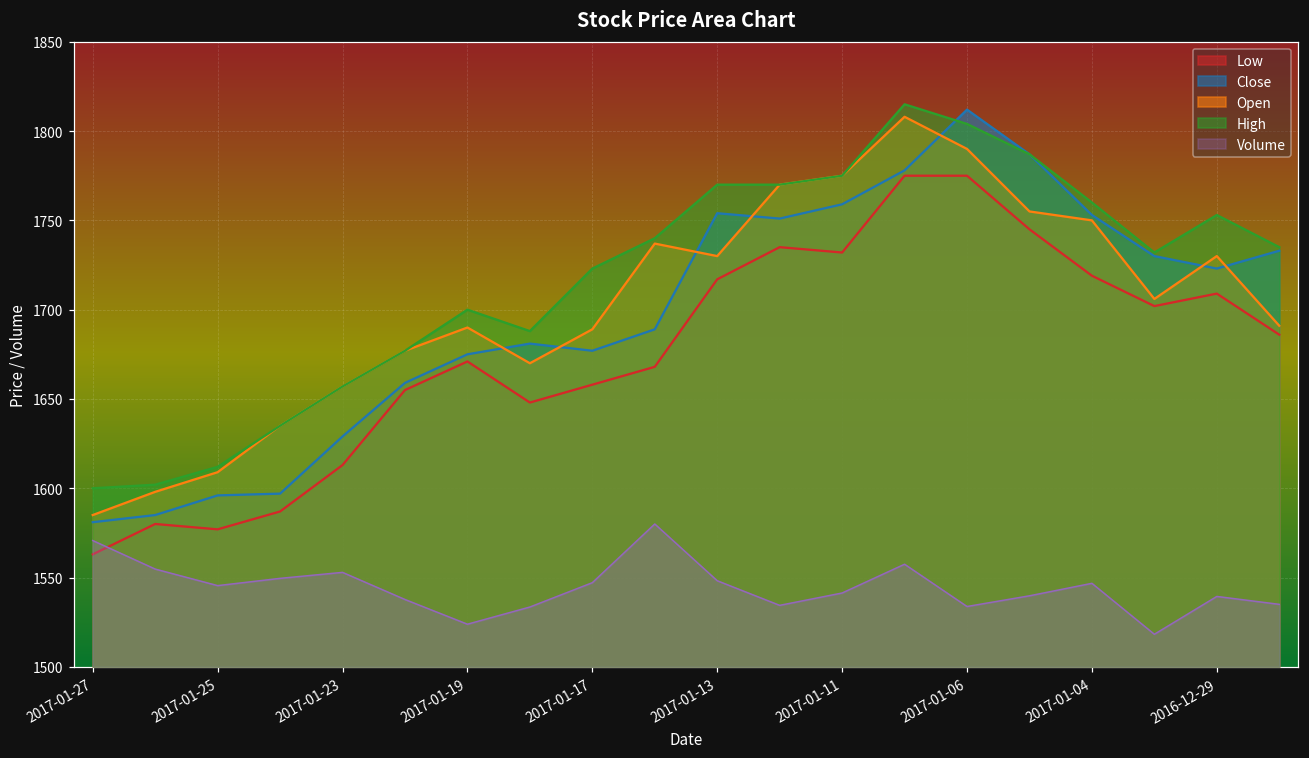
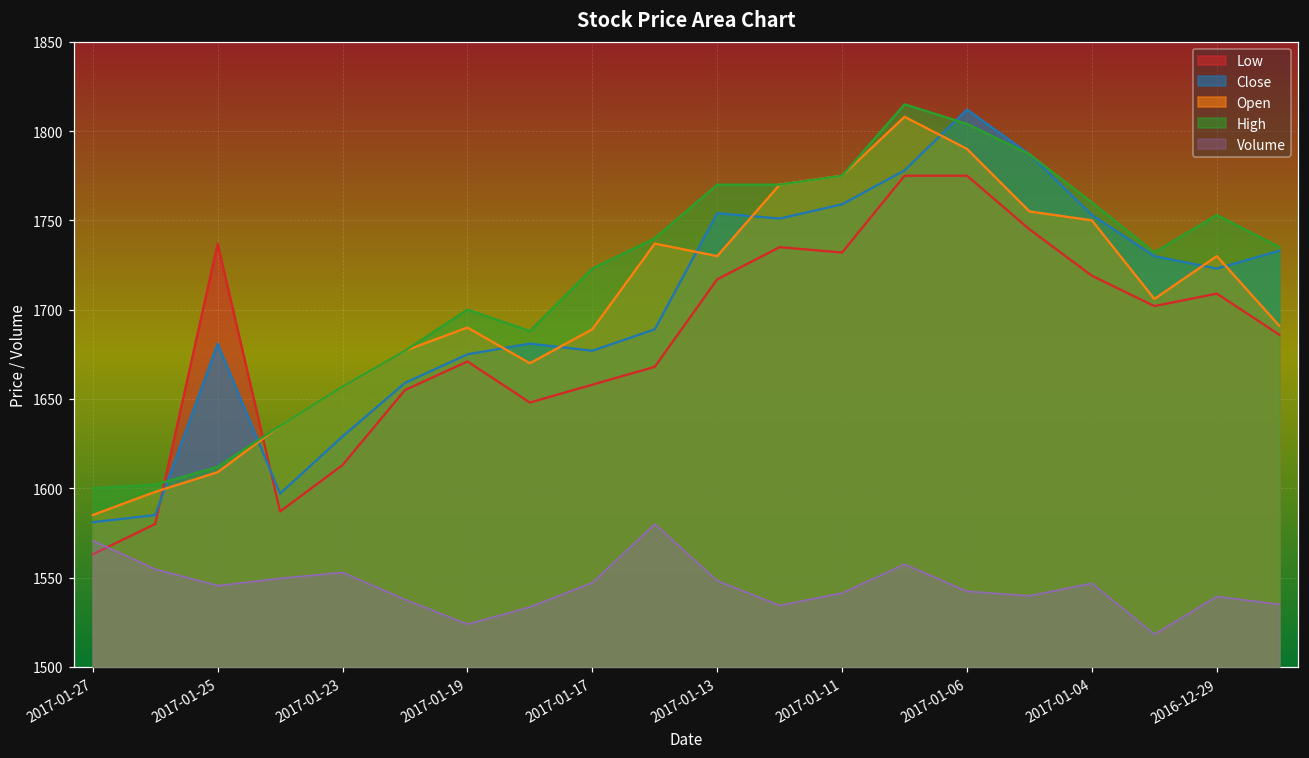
  {
    "Low": {
      "2017-01-27": 1563,
-     "2017-01-25": 1577,
+     "2017-01-25": 1737,
      "2017-01-23": 1613,
      "2017-01-19": 1671,
      "2017-01-17": 1658,
      "2017-01-13": 1717,
      "2017-01-11": 1732,
      "2017-01-06": 1775,
      "2017-01-04": 1719,
      "2016-12-29": 1709
    },
    "Close": {
      "2017-01-27": 1581,
-     "2017-01-25": 1596,
+     "2017-01-25": 1681,
      "2017-01-23": 1629,
      "2017-01-19": 1675,
      "2017-01-17": 1677,
      "2017-01-13": 1754,
      "2017-01-11": 1759,
      "2017-01-06": 1812,
      "2017-01-04": 1753,
      "2016-12-29": 1723
    },
    "Open": {
      "2017-01-27": 1585,
      "2017-01-25": 1609,
      "2017-01-19": 1690,
      "2017-01-17": 1689,
      "2017-01-13": 1730,
      "2017-01-06": 1790,
      "2017-01-04": 1750,
      "2016-12-29": 1730
    },
    "High": {
      "2017-01-27": 1600,
      "2017-01-25": 1612,
      "2017-01-19": 1700,
      "2017-01-17": 1723,
      "2017-01-13": 1770,
      "2017-01-06": 1804,
      "2017-01-04": 1760,
      "2016-12-29": 1753
    },
    "Volume": {
      "2017-01-27": 1571,
      "2017-01-25": 1545,
      "2017-01-23": 1553,
      "2017-01-19": 1524,
      "2017-01-17": 1547,
      "2017-01-13": 1548,
      "2017-01-11": 1541,
-     "2017-01-06": 1534,
+     "2017-01-06": 1542,
      "2017-01-04": 1547,
      "2016-12-29": 1539
    }
  }
